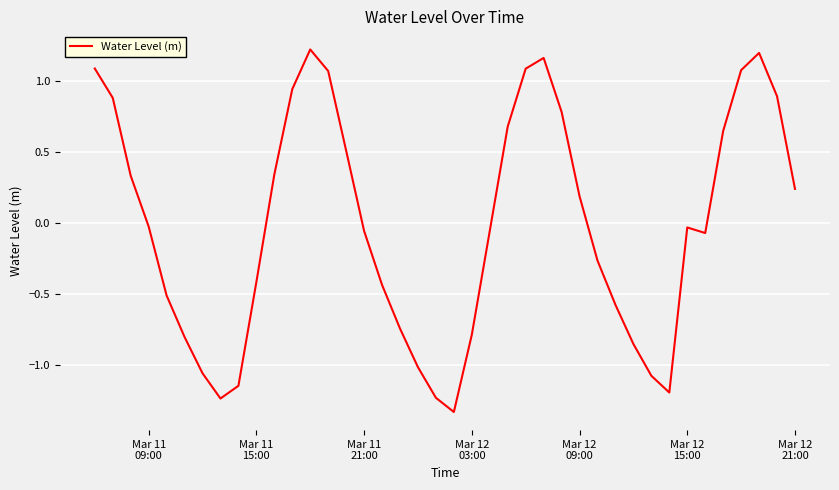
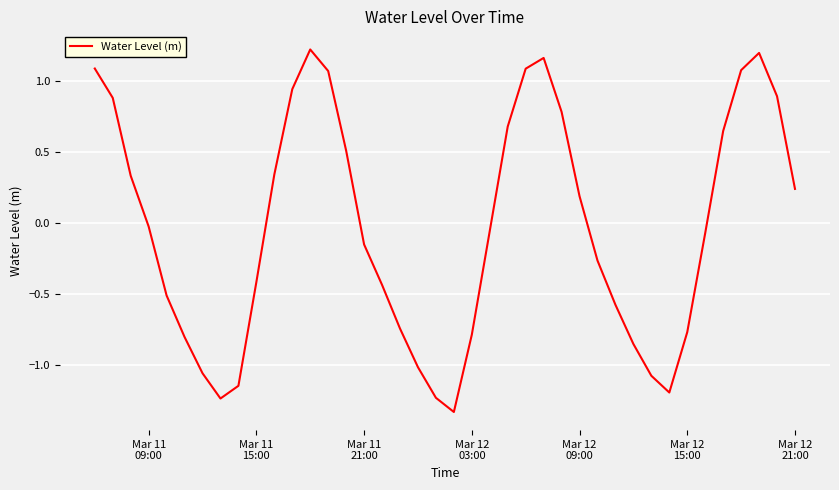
  {
    "Mar 11 09:00": -0.03,
    "Mar 11 15:00": -0.42,
-   "Mar 11 21:00": -0.06,
+   "Mar 11 21:00": -0.15,
    "Mar 12 03:00": -0.79,
    "Mar 12 09:00": 0.19,
-   "Mar 12 15:00": -0.03,
+   "Mar 12 15:00": -0.77,
    "Mar 12 21:00": 0.24
  }
